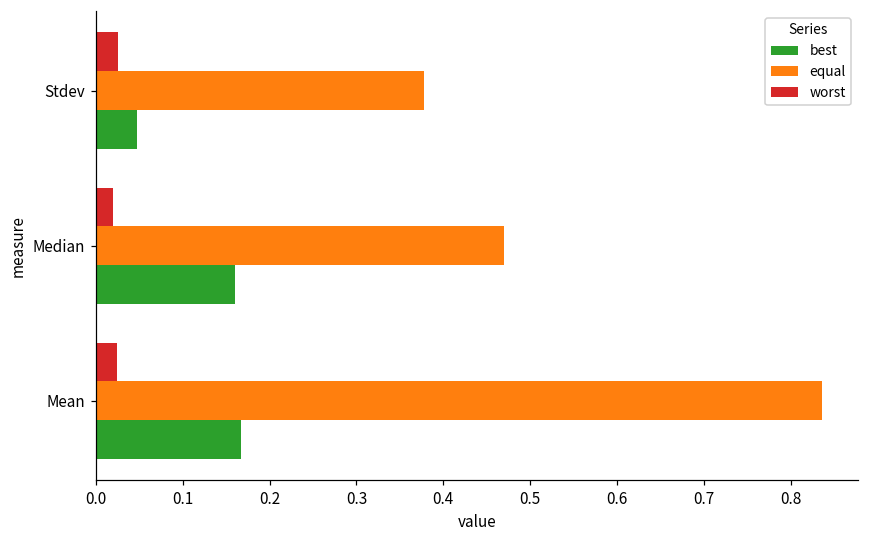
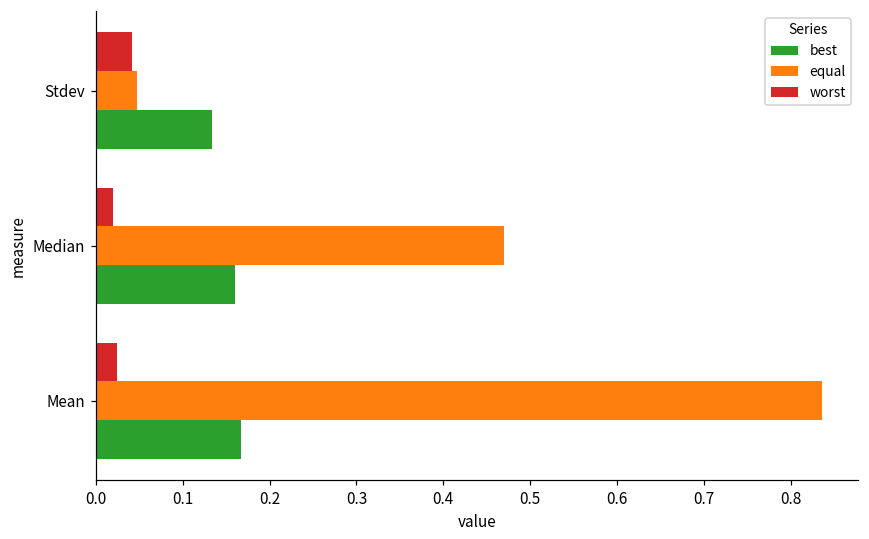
  {
    "best": {
-     "Stdev": 0.05,
+     "Stdev": 0.13,
      "Median": 0.16,
      "Mean": 0.17
    },
    "equal": {
-     "Stdev": 0.38,
+     "Stdev": 0.05,
      "Median": 0.47,
      "Mean": 0.84
    },
    "worst": {
-     "Stdev": 0.03,
+     "Stdev": 0.04,
      "Median": 0.02,
      "Mean": 0.02
    }
  }
